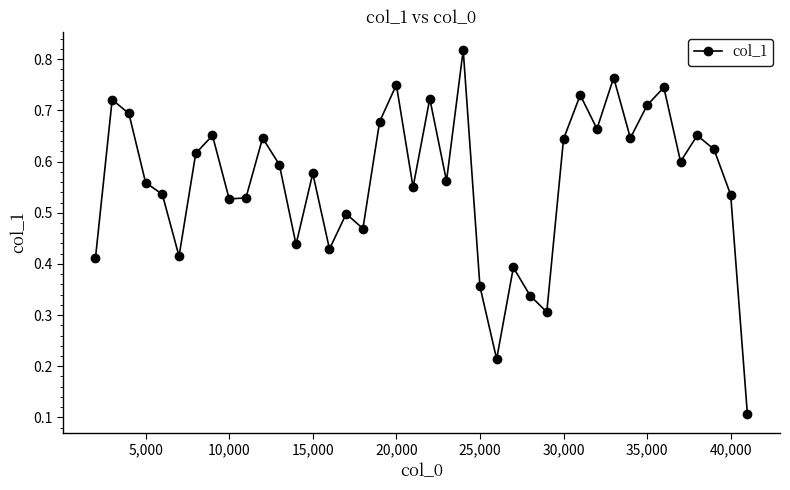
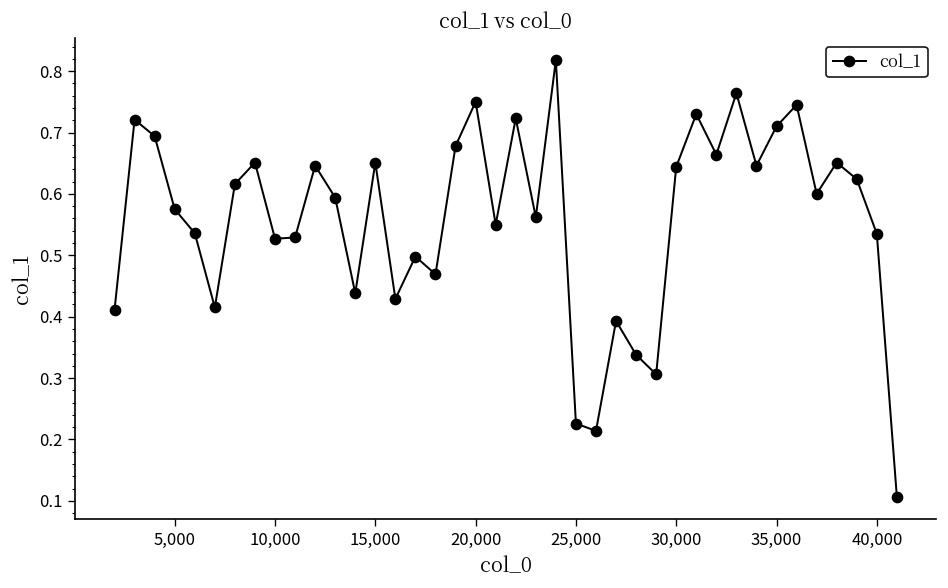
  {
-   "5,000": 0.56,
+   "5,000": 0.58,
    "10,000": 0.53,
-   "15,000": 0.58,
+   "15,000": 0.65,
    "20,000": 0.75,
-   "25,000": 0.36,
+   "25,000": 0.23,
    "30,000": 0.64,
    "35,000": 0.71,
    "40,000": 0.54
  }
